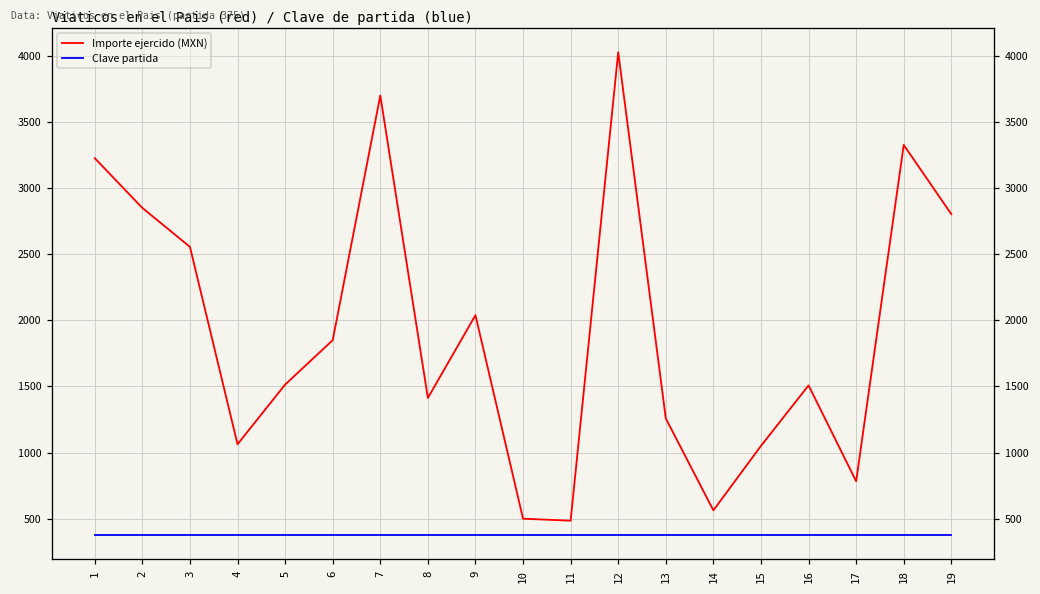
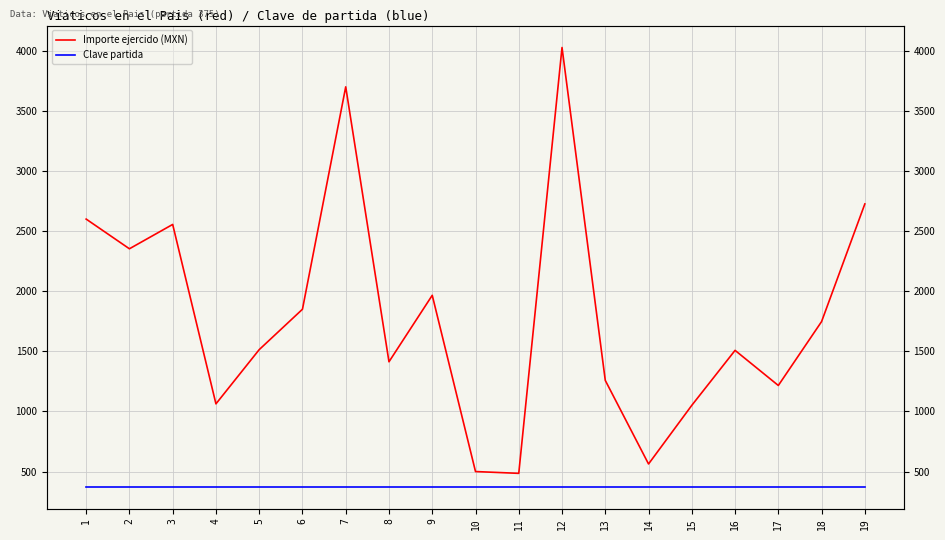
  {
    "Importe ejercido (MXN)": {
-     "1": 3230,
-     "2": 2850,
+     "1": 2600,
+     "2": 2350,
      "3": 2560,
      "4": 1060,
      "5": 1510,
      "6": 1850,
      "7": 3700,
      "8": 1410,
-     "9": 2040,
+     "9": 1970,
      "10": 500,
      "11": 490,
      "12": 4030,
      "13": 1260,
      "14": 560,
      "15": 1050,
      "16": 1510,
-     "17": 780,
-     "18": 3330,
-     "19": 2800
+     "17": 1220,
+     "18": 1750,
+     "19": 2730
    },
    "Clave partida": {
      "1": 380,
      "2": 380,
      "3": 380,
      "4": 380,
      "5": 380,
      "6": 380,
      "7": 380,
      "8": 380,
      "9": 380,
      "10": 380,
      "11": 380,
      "12": 380,
      "13": 380,
      "14": 380,
      "15": 380,
      "16": 380,
      "17": 380,
      "18": 380,
      "19": 380
    }
  }
